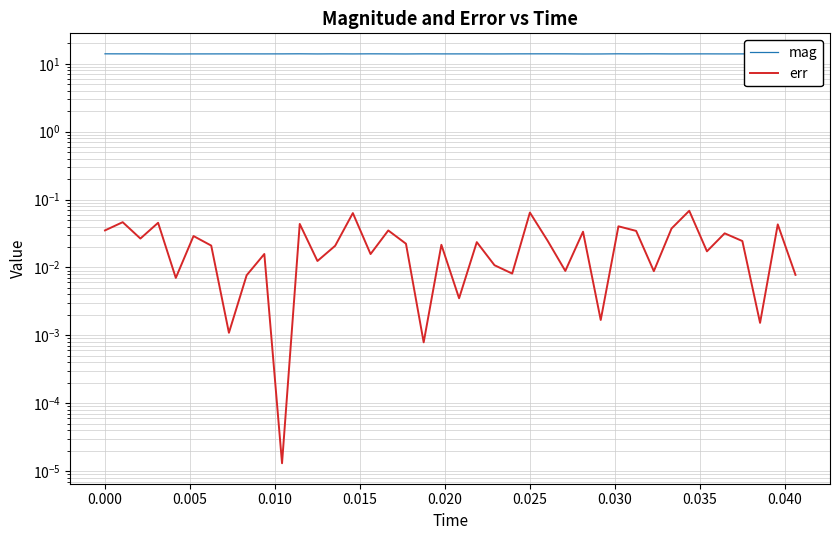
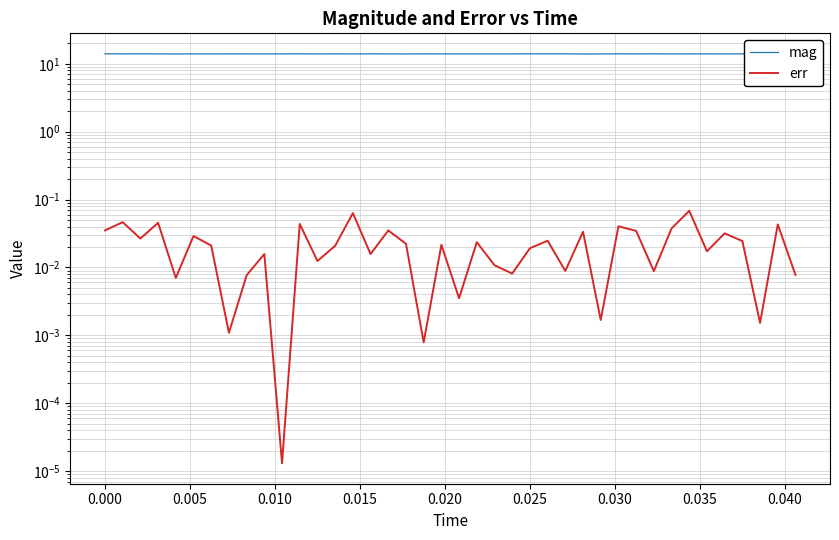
  {
    "mag": {
      "0.000": 14,
      "0.025": 14
    },
    "err": {
      "0.000": 0.04,
-     "0.025": 0.06
+     "0.025": 0.019
    }
  }
